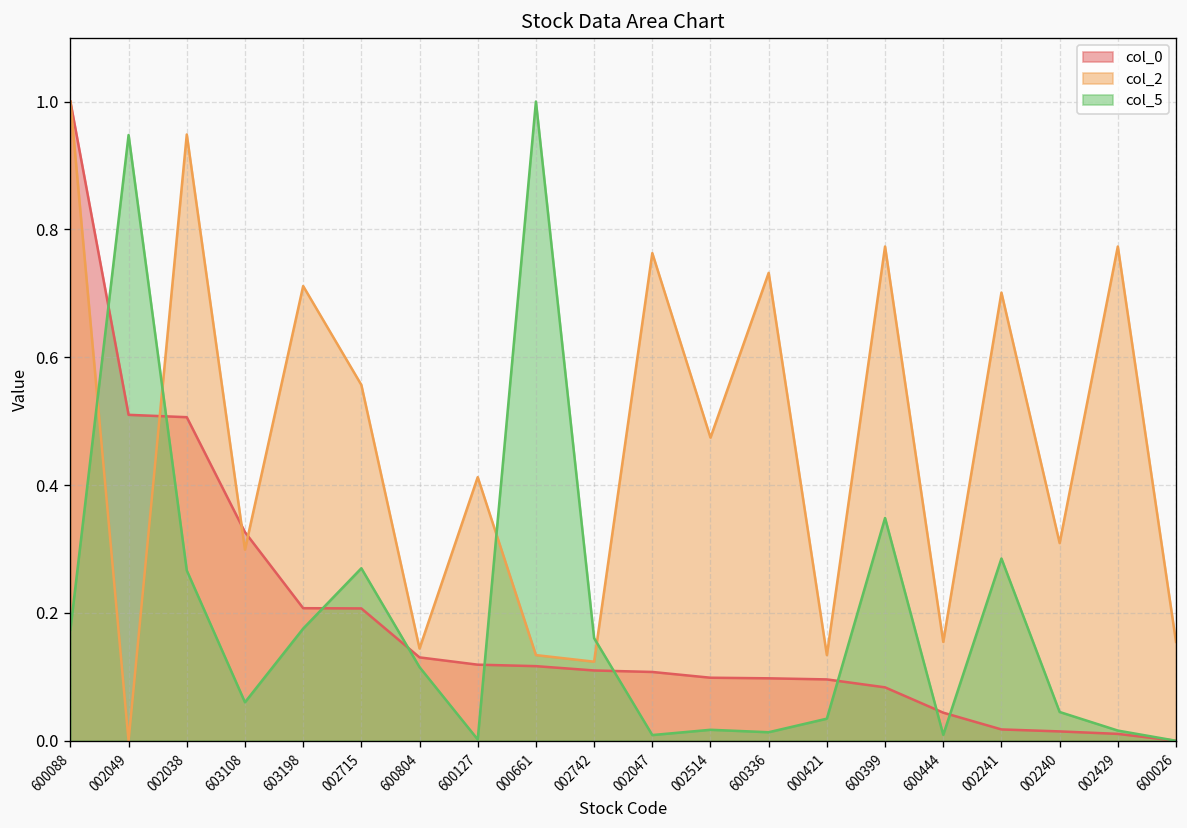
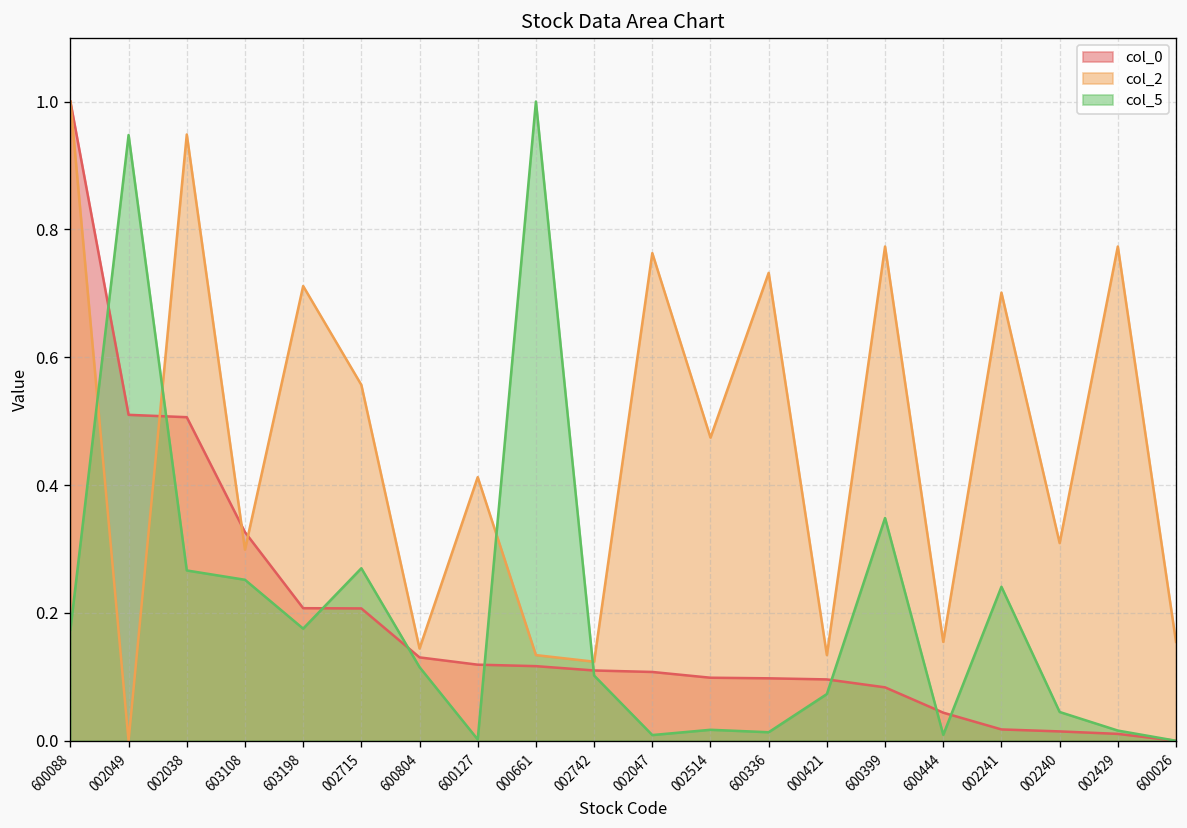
  {
    "col_5": {
      "600088": 0.17,
      "002049": 0.95,
      "002038": 0.27,
-     "603108": 0.06,
+     "603108": 0.25,
      "603198": 0.18,
      "002715": 0.27,
      "600804": 0.12,
      "600127": 0.00,
      "000661": 1.00,
-     "002742": 0.16,
+     "002742": 0.10,
      "002047": 0.01,
      "002514": 0.02,
      "600336": 0.01,
-     "000421": 0.03,
+     "000421": 0.07,
      "600399": 0.35,
      "600444": 0.01,
-     "002241": 0.29,
+     "002241": 0.24,
      "002240": 0.05,
      "002429": 0.02
    }
  }
